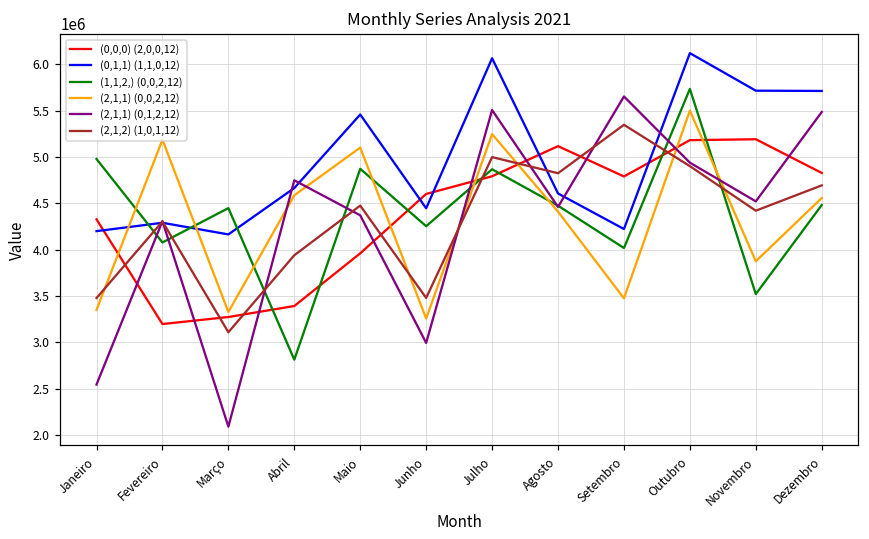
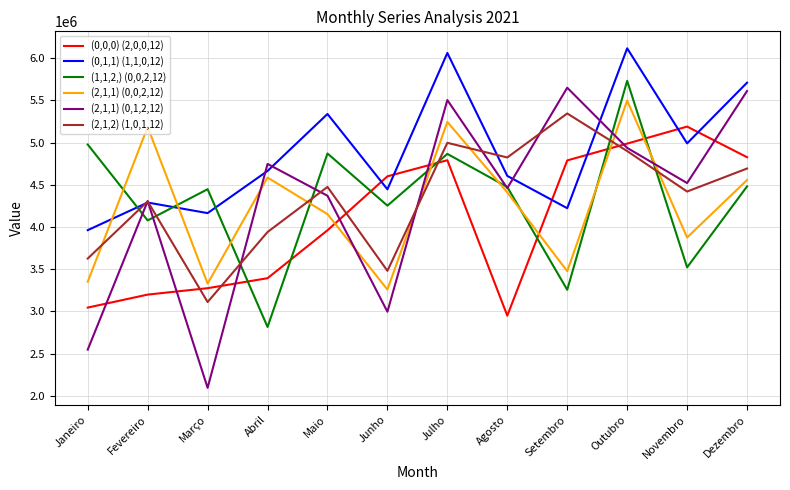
  {
    "(0,0,0) (2,0,0,12)": {
-     "Janeiro": 4300000,
+     "Janeiro": 3000000,
      "Fevereiro": 3200000,
      "Março": 3300000,
      "Abril": 3400000,
      "Maio": 4000000,
      "Junho": 4600000,
      "Julho": 4800000,
-     "Agosto": 5100000,
+     "Agosto": 2900000,
      "Setembro": 4800000,
-     "Outubro": 5200000,
+     "Outubro": 5000000,
      "Novembro": 5200000,
      "Dezembro": 4800000
    },
    "(0,1,1) (1,1,0,12)": {
-     "Janeiro": 4200000,
+     "Janeiro": 4000000,
      "Março": 4200000,
      "Abril": 4700000,
-     "Maio": 5500000,
+     "Maio": 5300000,
      "Junho": 4400000,
      "Julho": 6100000,
      "Agosto": 4600000,
      "Setembro": 4200000,
      "Outubro": 6100000,
-     "Novembro": 5700000,
+     "Novembro": 5000000,
      "Dezembro": 5700000
    },
    "(1,1,2,) (0,0,2,12)": {
      "Janeiro": 5000000,
      "Fevereiro": 4100000,
      "Março": 4400000,
      "Abril": 2800000,
      "Maio": 4900000,
      "Junho": 4300000,
      "Julho": 4900000,
-     "Setembro": 4000000,
+     "Setembro": 3300000,
      "Outubro": 5700000,
      "Novembro": 3500000,
      "Dezembro": 4500000
    },
    "(2,1,1) (0,0,2,12)": {
      "Janeiro": 3400000,
      "Março": 3300000,
      "Abril": 4600000,
-     "Maio": 5100000,
+     "Maio": 4200000,
      "Junho": 3300000,
      "Julho": 5200000,
      "Agosto": 4400000,
      "Setembro": 3500000,
      "Outubro": 5500000,
      "Novembro": 3900000,
      "Dezembro": 4600000
    },
    "(2,1,1) (0,1,2,12)": {
      "Janeiro": 2500000,
      "Março": 2100000,
      "Abril": 4700000,
      "Maio": 4400000,
      "Junho": 3000000,
      "Julho": 5500000,
      "Setembro": 5700000,
      "Outubro": 4900000,
      "Novembro": 4500000,
-     "Dezembro": 5500000
+     "Dezembro": 5600000
    },
    "(2,1,2) (1,0,1,12)": {
-     "Janeiro": 3500000,
+     "Janeiro": 3600000,
      "Março": 3100000,
      "Abril": 3900000,
      "Maio": 4500000,
      "Junho": 3500000,
      "Julho": 5000000,
      "Agosto": 4800000,
      "Setembro": 5300000,
      "Outubro": 4900000,
      "Novembro": 4400000,
      "Dezembro": 4700000
    }
  }
